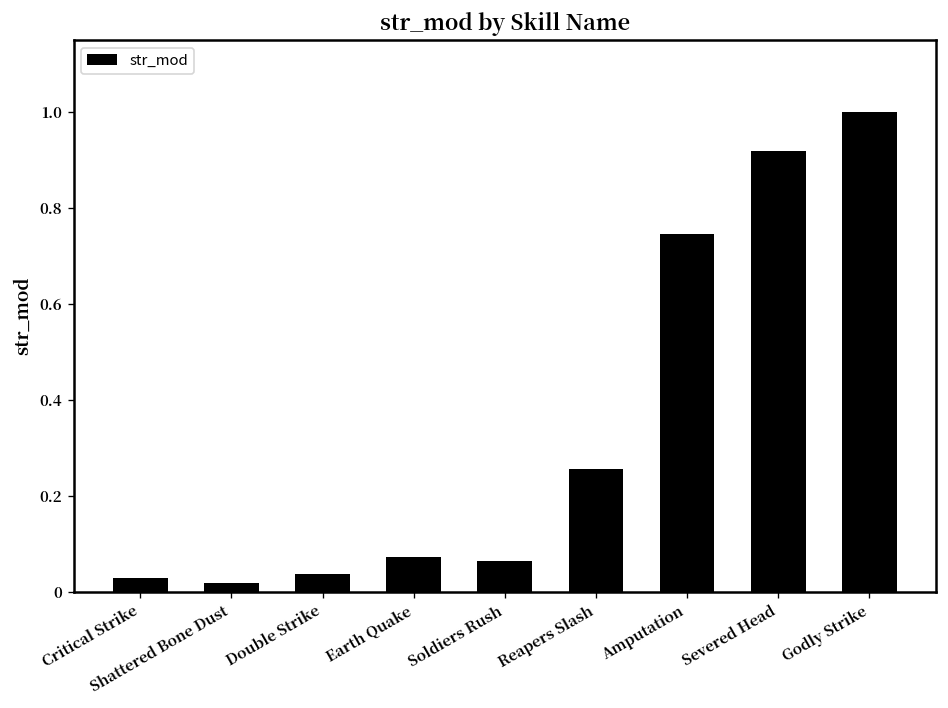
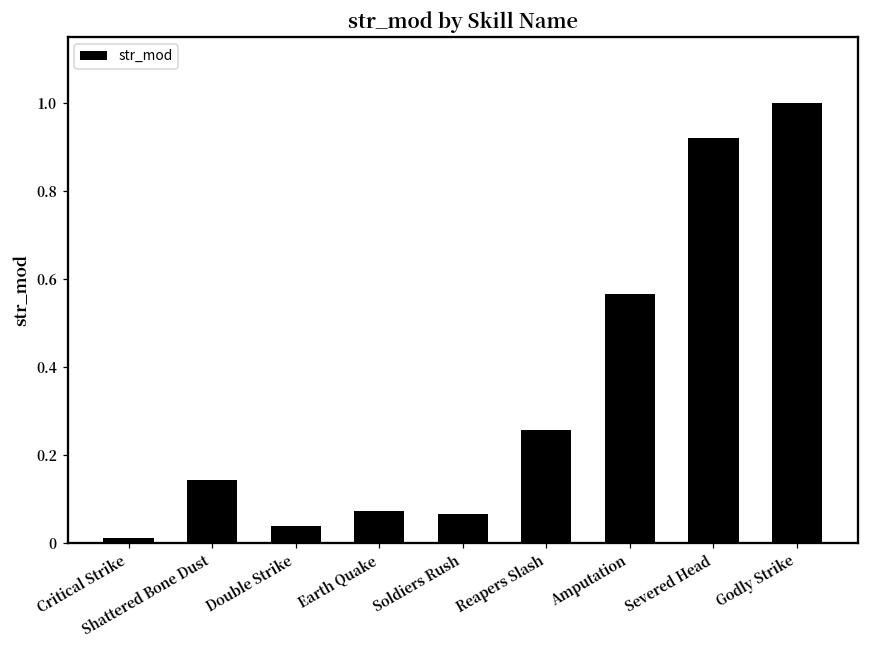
  {
-   "Critical Strike": 0.03,
-   "Shattered Bone Dust": 0.02,
+   "Critical Strike": 0.01,
+   "Shattered Bone Dust": 0.14,
    "Double Strike": 0.04,
    "Earth Quake": 0.07,
    "Soldiers Rush": 0.07,
    "Reapers Slash": 0.26,
-   "Amputation": 0.75,
+   "Amputation": 0.57,
    "Severed Head": 0.92,
    "Godly Strike": 1.00
  }
